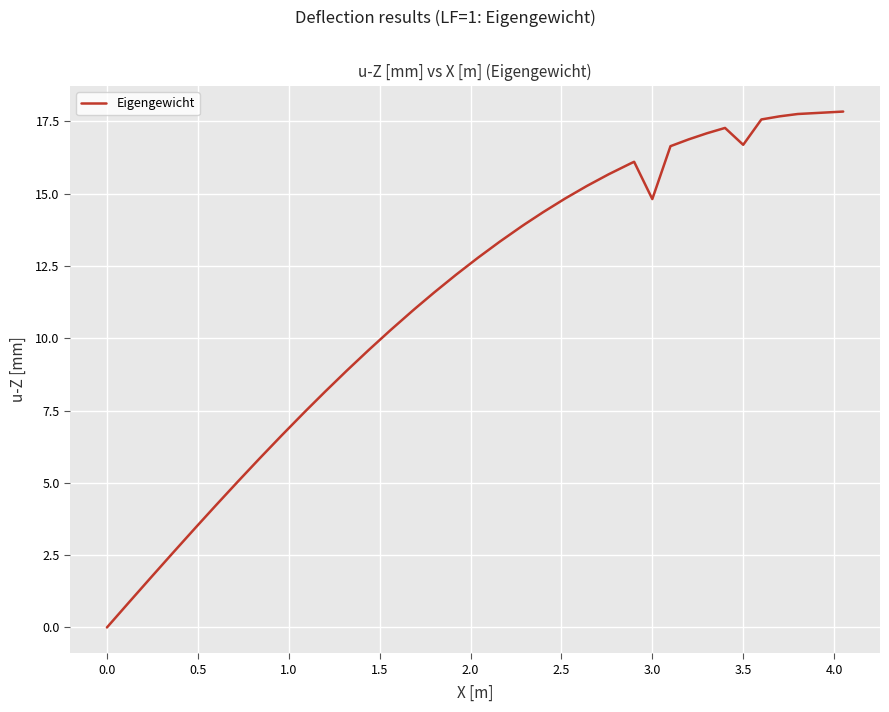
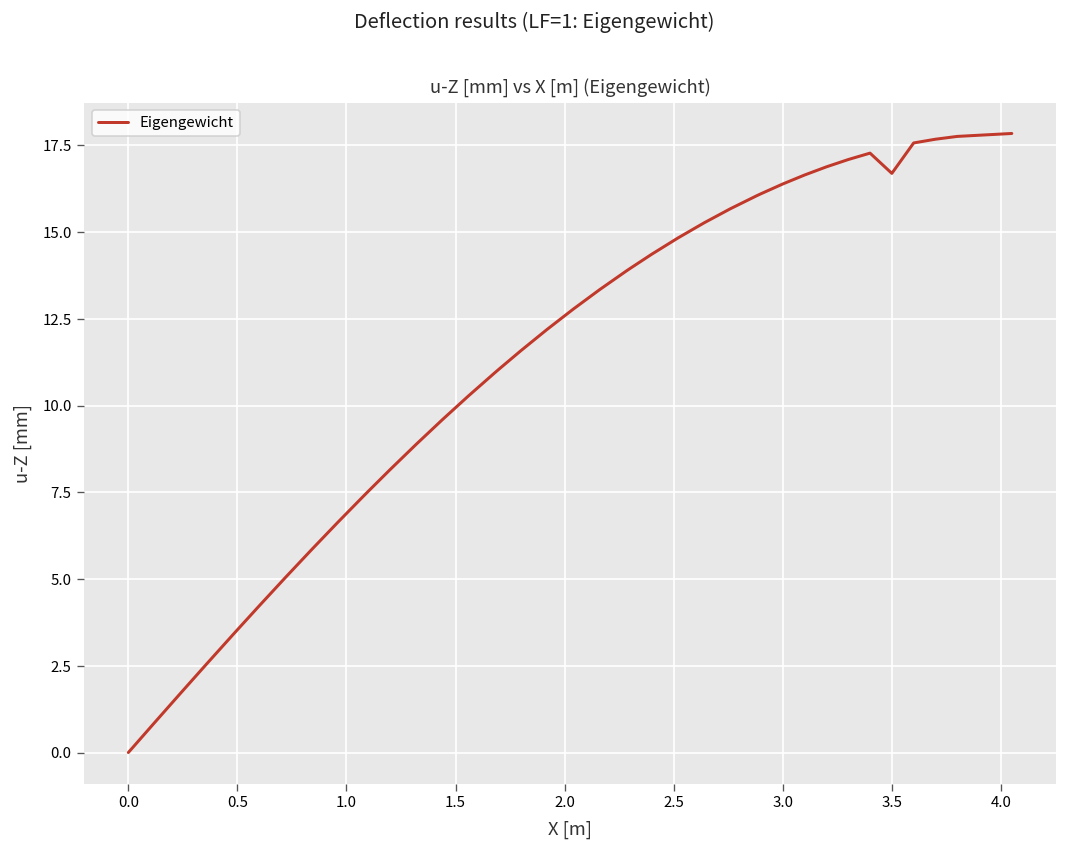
  {
    "0.0": 0.0,
    "0.5": 3.5,
-   "3.0": 14.8,
+   "3.0": 16.4,
    "3.5": 16.7
  }
